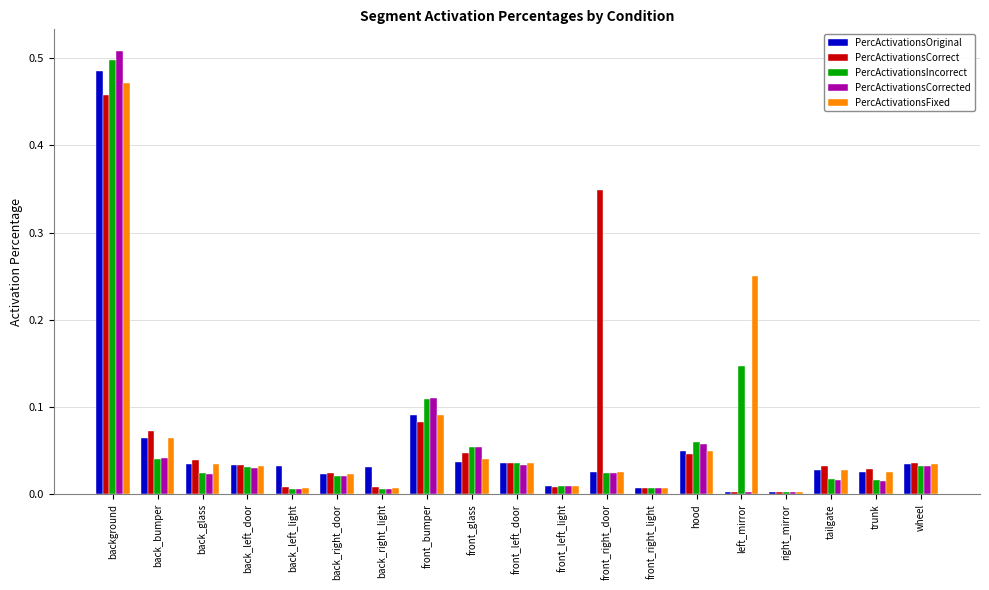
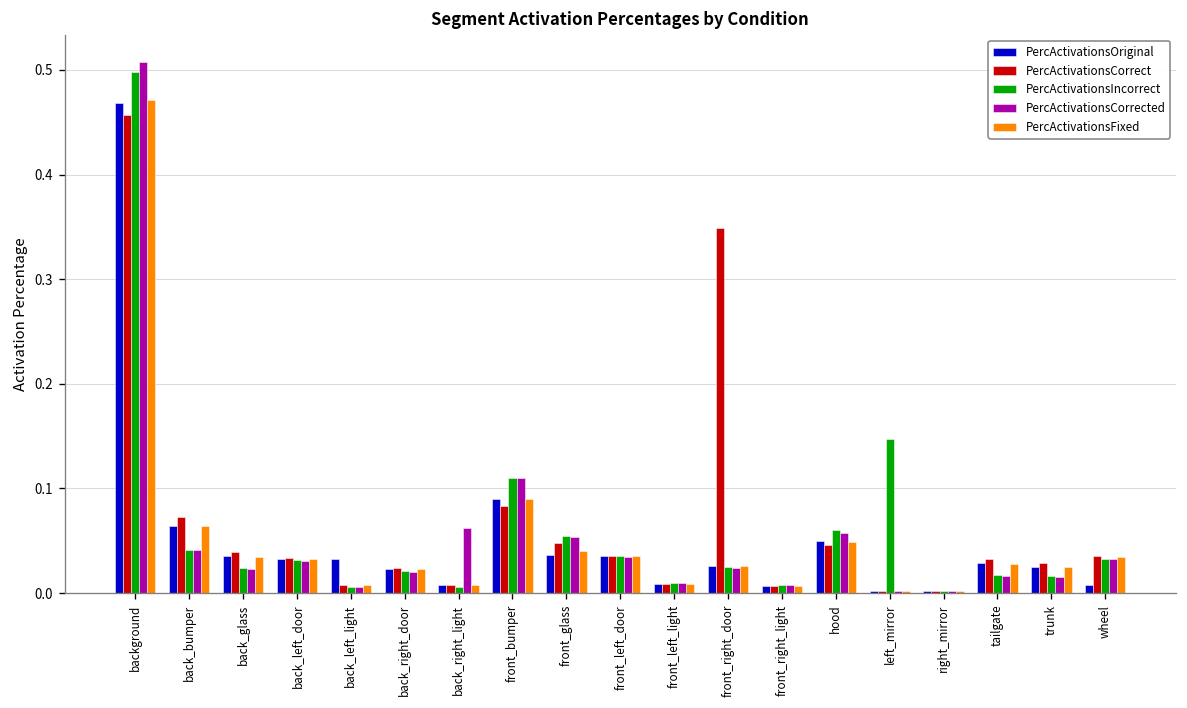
  {
    "PercActivationsOriginal": {
-     "background": 0.49,
+     "background": 0.47,
      "back_bumper": 0.06,
      "back_glass": 0.04,
      "back_left_door": 0.03,
      "back_left_light": 0.03,
      "back_right_door": 0.02,
-     "back_right_light": 0.03,
+     "back_right_light": 0.01,
      "front_bumper": 0.09,
      "front_glass": 0.04,
      "front_left_door": 0.04,
      "front_left_light": 0.01,
      "front_right_door": 0.03,
      "front_right_light": 0.01,
      "hood": 0.05,
      "tailgate": 0.03,
      "trunk": 0.03,
-     "wheel": 0.03
+     "wheel": 0.01
    },
    "PercActivationsCorrect": {
      "background": 0.46,
      "back_bumper": 0.07,
      "back_glass": 0.04,
      "back_left_door": 0.03,
      "back_left_light": 0.01,
      "back_right_door": 0.02,
      "back_right_light": 0.01,
      "front_bumper": 0.08,
      "front_glass": 0.05,
      "front_left_door": 0.04,
      "front_left_light": 0.01,
      "front_right_door": 0.35,
      "front_right_light": 0.01,
      "hood": 0.05,
      "tailgate": 0.03,
      "trunk": 0.03,
      "wheel": 0.04
    },
    "PercActivationsIncorrect": {
      "background": 0.50,
      "back_bumper": 0.04,
      "back_glass": 0.02,
      "back_left_door": 0.03,
      "back_left_light": 0.01,
      "back_right_door": 0.02,
      "back_right_light": 0.01,
      "front_bumper": 0.11,
      "front_glass": 0.05,
      "front_left_door": 0.04,
      "front_left_light": 0.01,
      "front_right_door": 0.02,
      "front_right_light": 0.01,
      "hood": 0.06,
      "left_mirror": 0.15,
      "tailgate": 0.02,
      "trunk": 0.02,
      "wheel": 0.03
    },
    "PercActivationsCorrected": {
      "background": 0.51,
      "back_bumper": 0.04,
      "back_glass": 0.02,
      "back_left_door": 0.03,
      "back_left_light": 0.01,
      "back_right_door": 0.02,
-     "back_right_light": 0.01,
+     "back_right_light": 0.06,
      "front_bumper": 0.11,
      "front_glass": 0.05,
      "front_left_door": 0.03,
      "front_left_light": 0.01,
      "front_right_door": 0.02,
      "front_right_light": 0.01,
      "hood": 0.06,
      "tailgate": 0.02,
      "trunk": 0.02,
      "wheel": 0.03
    },
    "PercActivationsFixed": {
      "background": 0.47,
      "back_bumper": 0.06,
      "back_glass": 0.03,
      "back_left_door": 0.03,
      "back_left_light": 0.01,
      "back_right_door": 0.02,
      "back_right_light": 0.01,
      "front_bumper": 0.09,
      "front_glass": 0.04,
      "front_left_door": 0.04,
      "front_left_light": 0.01,
      "front_right_door": 0.03,
      "front_right_light": 0.01,
      "hood": 0.05,
-     "left_mirror": 0.25,
+     "left_mirror": 0.00,
      "tailgate": 0.03,
      "trunk": 0.03,
      "wheel": 0.03
    }
  }
